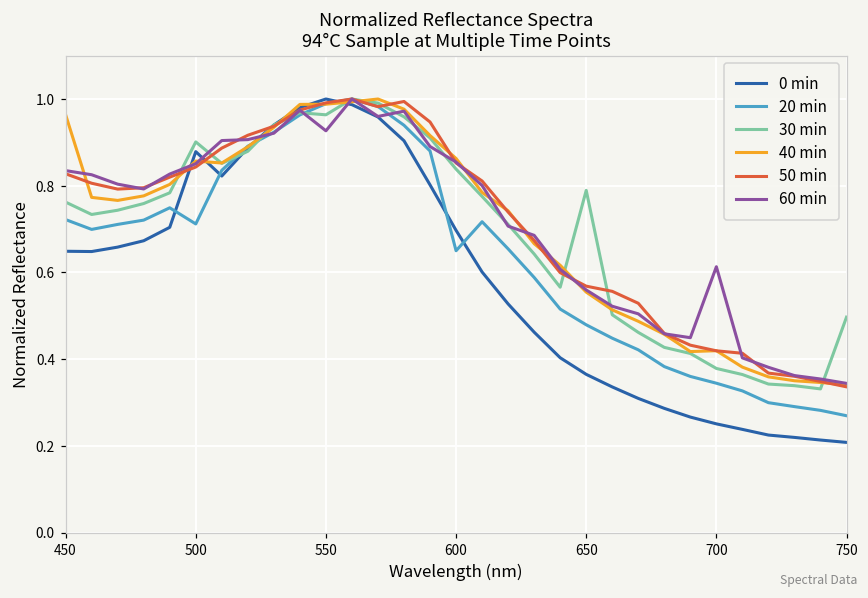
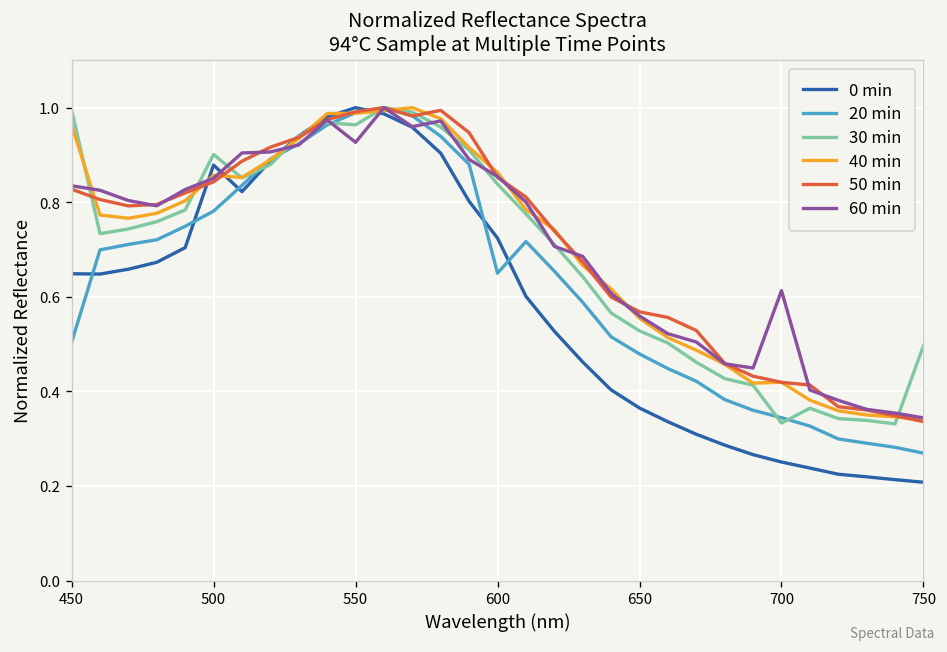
  {
    "0 min": {
      "450": 0.65,
      "500": 0.88,
      "550": 1.00,
-     "600": 0.70,
+     "600": 0.72,
      "650": 0.36,
      "700": 0.25,
      "750": 0.21
    },
    "20 min": {
-     "450": 0.72,
-     "500": 0.71,
+     "450": 0.50,
+     "500": 0.78,
      "600": 0.65,
      "650": 0.48,
      "700": 0.34,
      "750": 0.27
    },
    "30 min": {
-     "450": 0.76,
+     "450": 1.00,
      "500": 0.90,
      "550": 0.96,
      "600": 0.84,
-     "650": 0.79,
-     "700": 0.38,
+     "650": 0.53,
+     "700": 0.33,
      "750": 0.50
    },
    "40 min": {
      "450": 0.96,
      "600": 0.86
    },
    "50 min": {
      "450": 0.83,
      "500": 0.84,
      "650": 0.57
    },
    "60 min": {
      "450": 0.83,
      "550": 0.93,
      "700": 0.61
    }
  }
